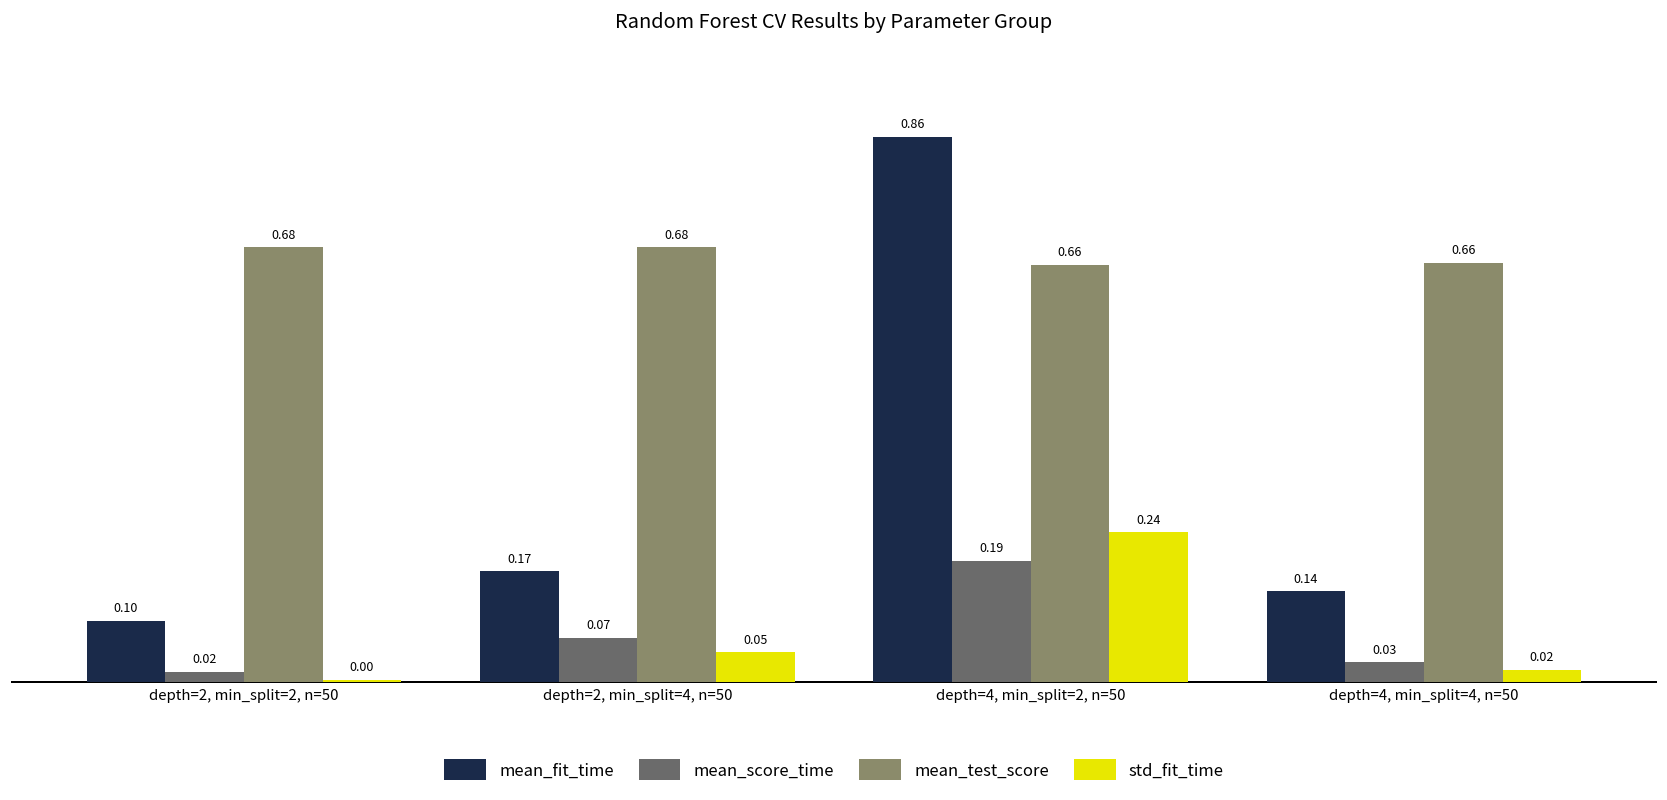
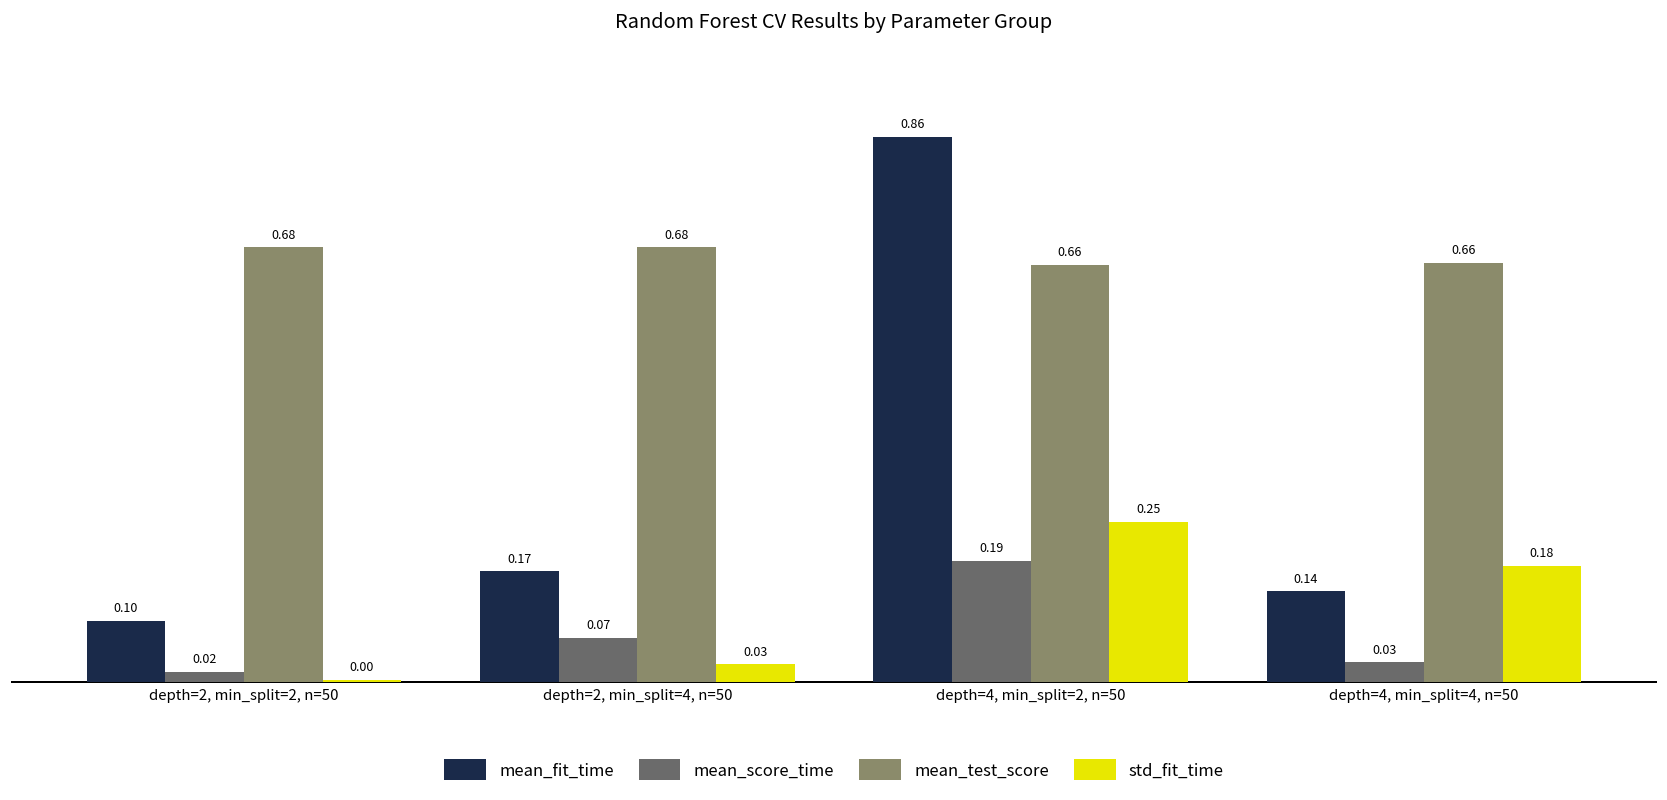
  {
    "mean_fit_time": {
      "depth=2, min_split=2, n=50": 0.10,
      "depth=2, min_split=4, n=50": 0.17,
      "depth=4, min_split=2, n=50": 0.86,
      "depth=4, min_split=4, n=50": 0.14
    },
    "std_fit_time": {
      "depth=2, min_split=2, n=50": 0.00,
-     "depth=2, min_split=4, n=50": 0.05,
-     "depth=4, min_split=2, n=50": 0.24,
-     "depth=4, min_split=4, n=50": 0.02
+     "depth=2, min_split=4, n=50": 0.03,
+     "depth=4, min_split=2, n=50": 0.25,
+     "depth=4, min_split=4, n=50": 0.18
    }
  }
